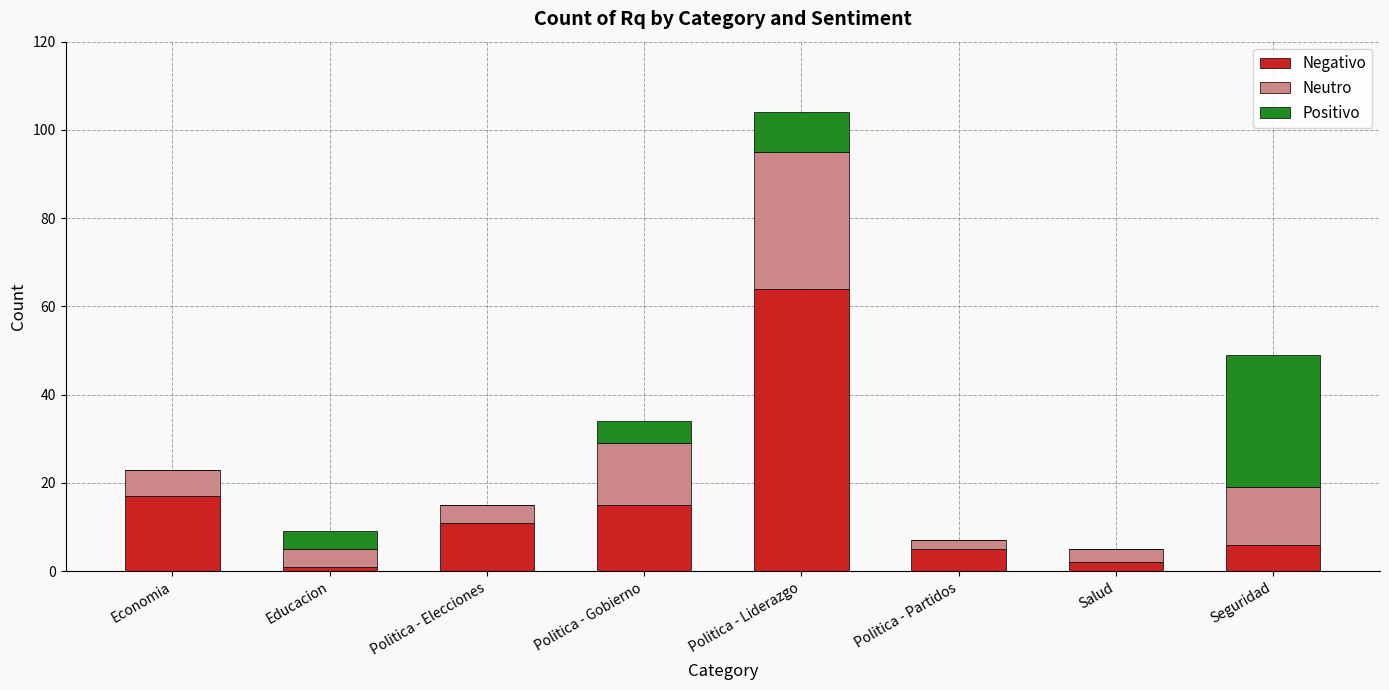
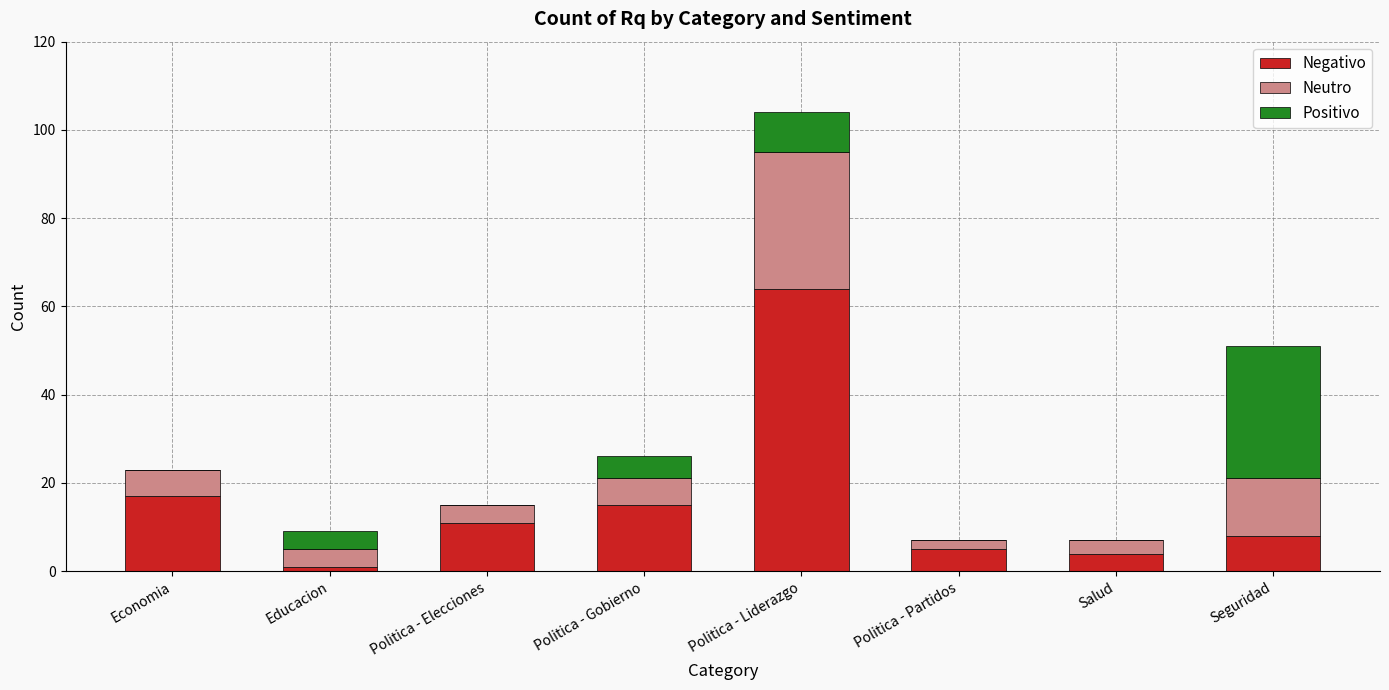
  {
    "Negativo": {
      "Economia": 17,
      "Educacion": 1,
      "Politica - Elecciones": 11,
      "Politica - Gobierno": 15,
      "Politica - Liderazgo": 64,
      "Politica - Partidos": 5,
-     "Salud": 2,
-     "Seguridad": 6
+     "Salud": 4,
+     "Seguridad": 8
    },
    "Neutro": {
      "Economia": 6,
      "Educacion": 4,
      "Politica - Elecciones": 4,
-     "Politica - Gobierno": 14,
+     "Politica - Gobierno": 6,
      "Politica - Liderazgo": 31,
      "Politica - Partidos": 2,
      "Salud": 3,
      "Seguridad": 13
    },
    "Positivo": {
      "Economia": 0,
      "Educacion": 4,
      "Politica - Elecciones": 0,
      "Politica - Gobierno": 5,
      "Politica - Liderazgo": 9,
      "Politica - Partidos": 0,
      "Salud": 0,
      "Seguridad": 30
    }
  }
